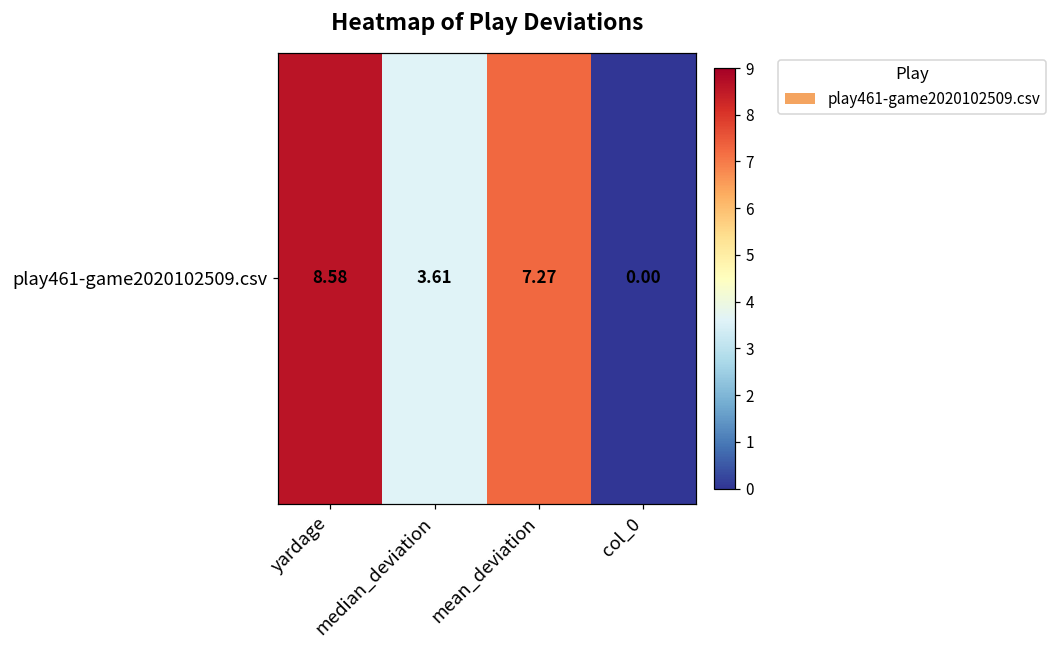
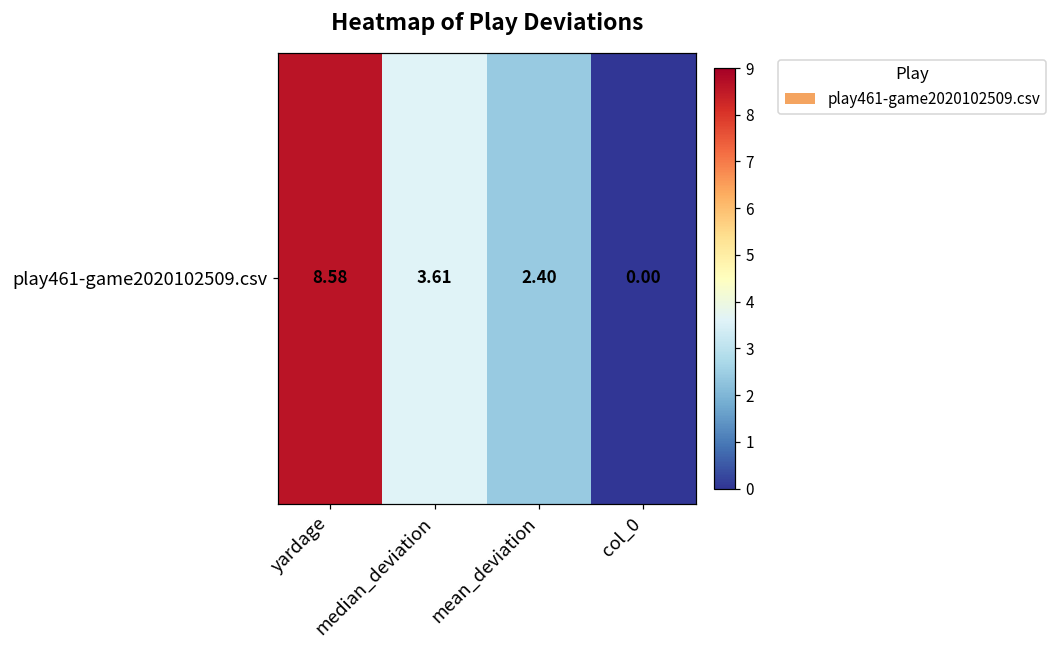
  {
    "play461-game2020102509.csv": {
      "yardage": 8.58,
      "median_deviation": 3.61,
-     "mean_deviation": 7.27,
+     "mean_deviation": 2.40,
      "col_0": 0.00
    }
  }
